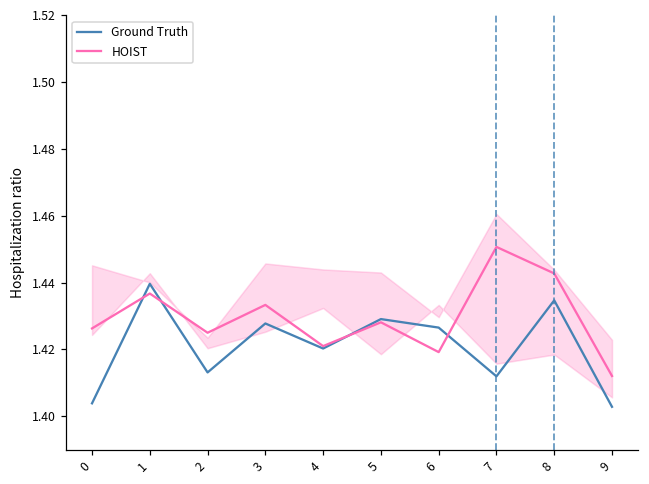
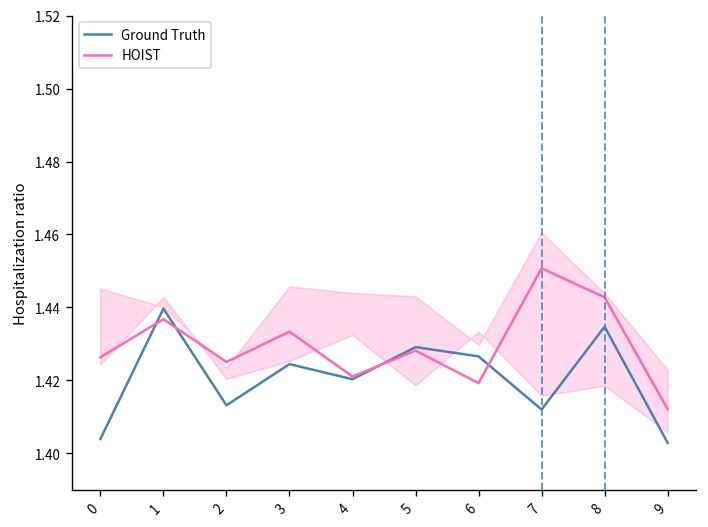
  {
    "Ground Truth": {
      "0": 1.404,
      "1": 1.440,
      "2": 1.413,
-     "3": 1.428,
+     "3": 1.424,
      "5": 1.429,
      "6": 1.427,
      "7": 1.412,
      "8": 1.435,
      "9": 1.403
    }
  }
